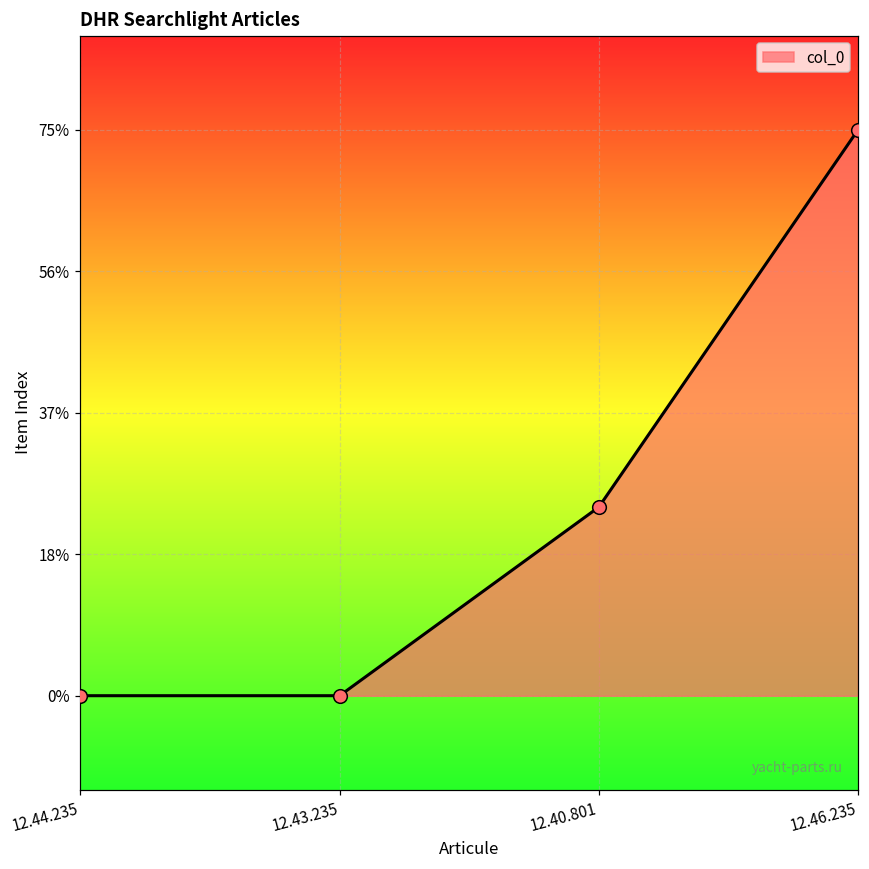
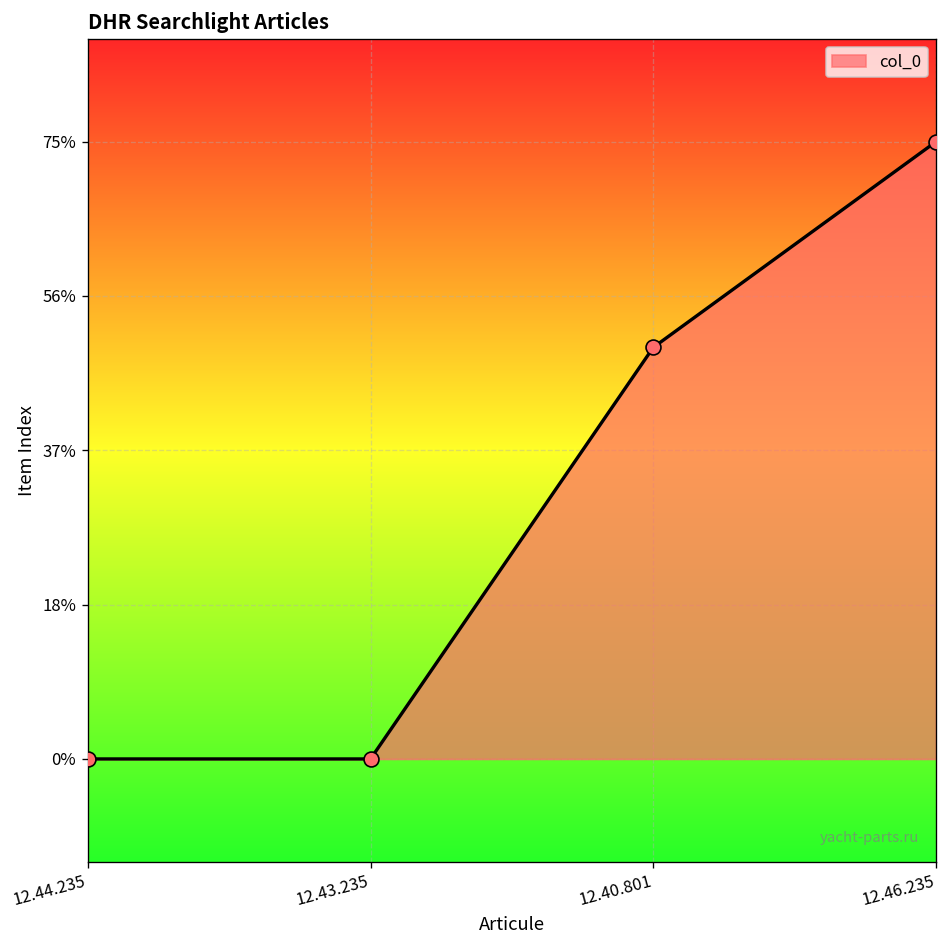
  {
    "12.44.235": "0%",
    "12.43.235": "0%",
-   "12.40.801": "25%",
+   "12.40.801": "50%",
    "12.46.235": "75%"
  }
